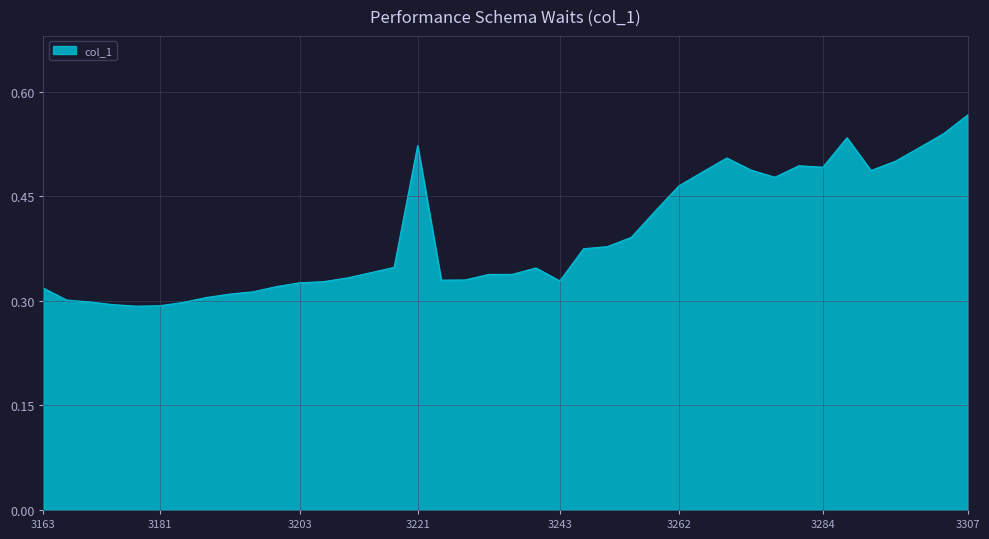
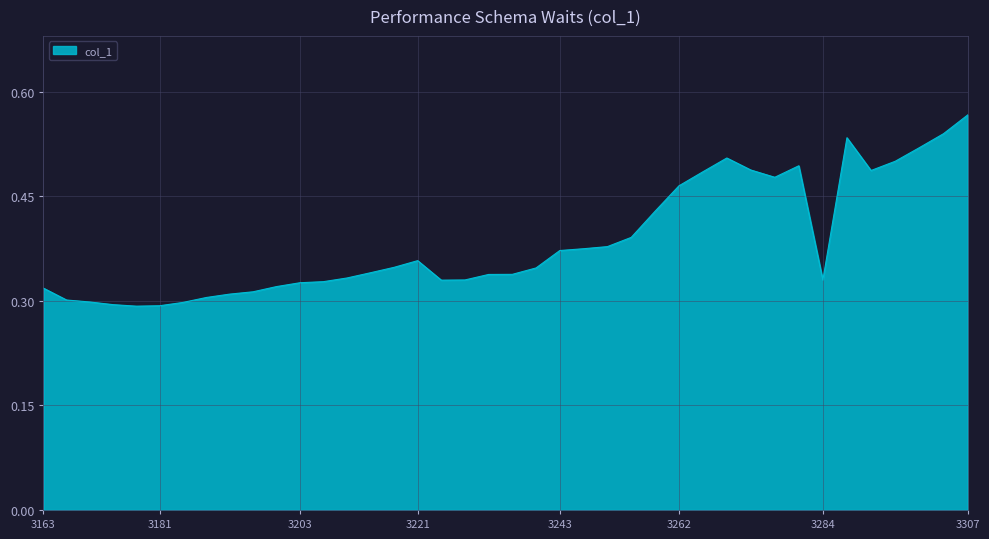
  {
    "3163": 0.32,
    "3181": 0.29,
    "3203": 0.33,
-   "3221": 0.52,
-   "3243": 0.33,
+   "3221": 0.36,
+   "3243": 0.37,
    "3262": 0.47,
-   "3284": 0.49,
+   "3284": 0.33,
    "3307": 0.57
  }
